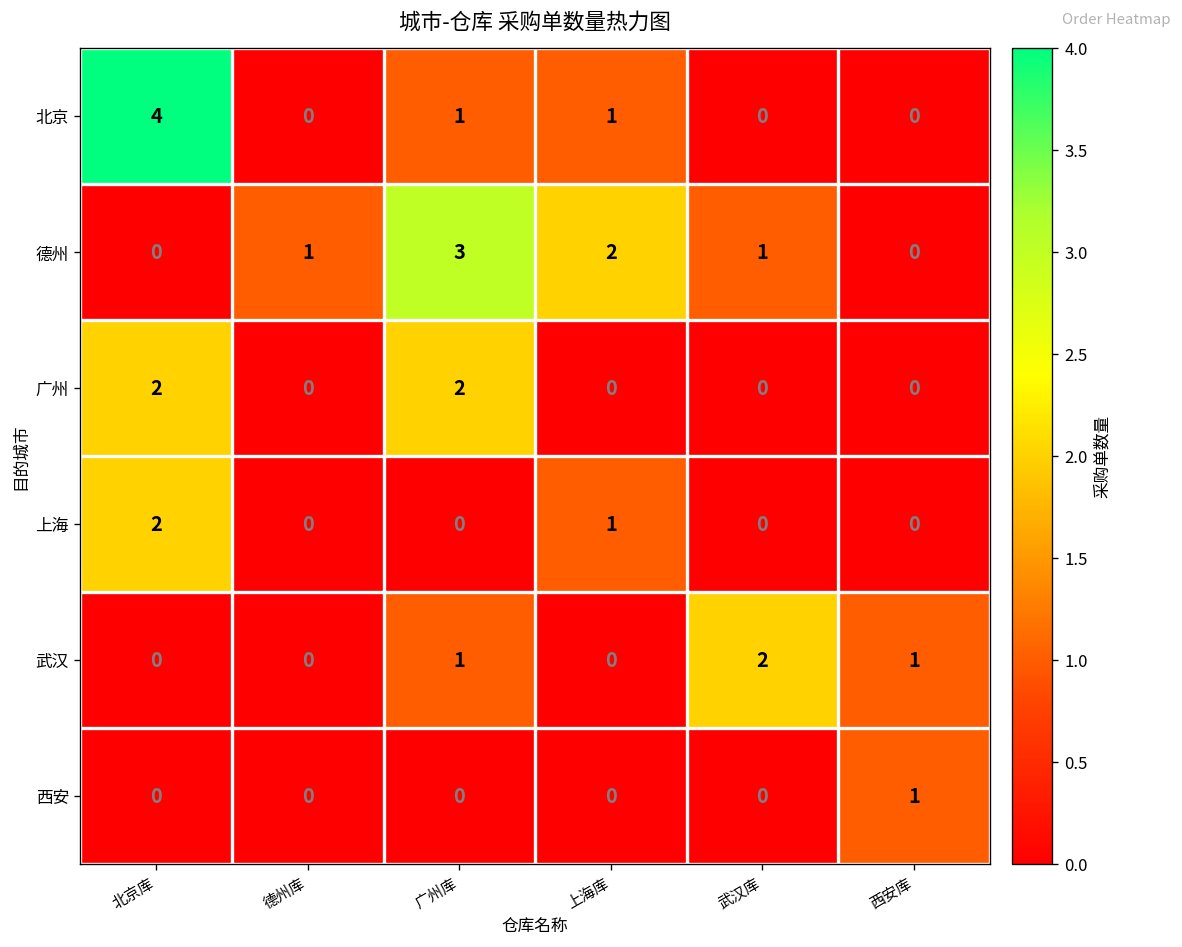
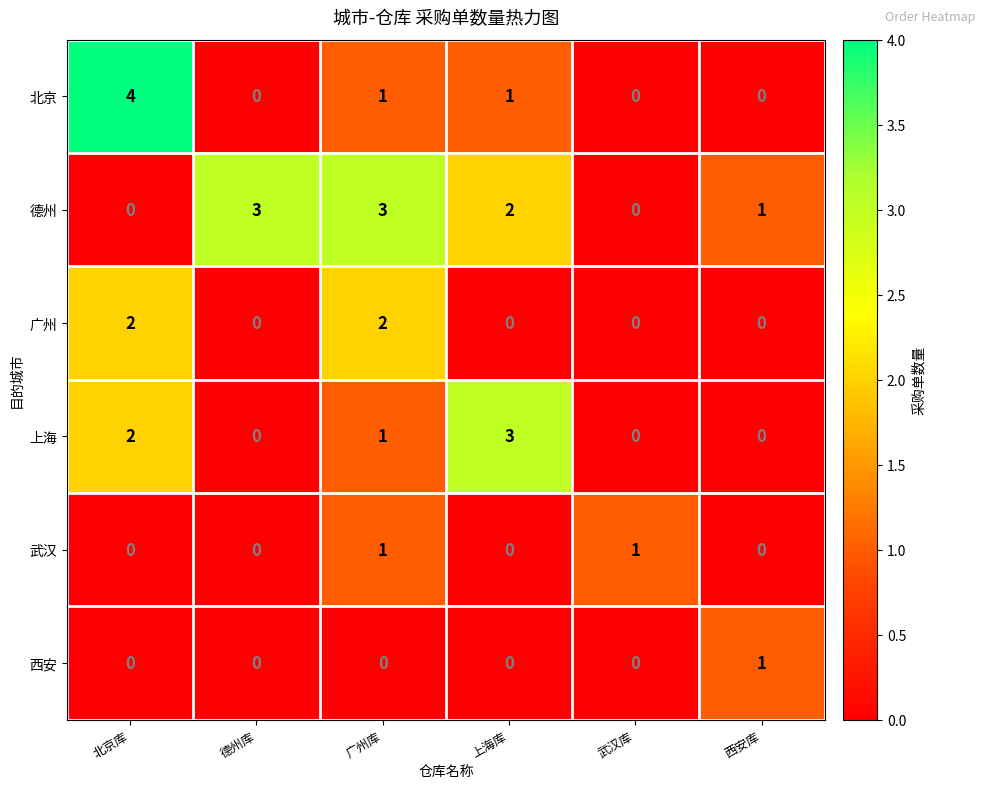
  {
    "北京": {
      "北京库": 4,
      "德州库": 0,
      "广州库": 1,
      "上海库": 1,
      "武汉库": 0,
      "西安库": 0
    },
    "德州": {
      "北京库": 0,
-     "德州库": 1,
+     "德州库": 3,
      "广州库": 3,
      "上海库": 2,
-     "武汉库": 1,
-     "西安库": 0
+     "武汉库": 0,
+     "西安库": 1
    },
    "广州": {
      "北京库": 2,
      "德州库": 0,
      "广州库": 2,
      "上海库": 0,
      "武汉库": 0,
      "西安库": 0
    },
    "上海": {
      "北京库": 2,
      "德州库": 0,
-     "广州库": 0,
-     "上海库": 1,
+     "广州库": 1,
+     "上海库": 3,
      "武汉库": 0,
      "西安库": 0
    },
    "武汉": {
      "北京库": 0,
      "德州库": 0,
      "广州库": 1,
      "上海库": 0,
-     "武汉库": 2,
-     "西安库": 1
+     "武汉库": 1,
+     "西安库": 0
    },
    "西安": {
      "北京库": 0,
      "德州库": 0,
      "广州库": 0,
      "上海库": 0,
      "武汉库": 0,
      "西安库": 1
    }
  }
